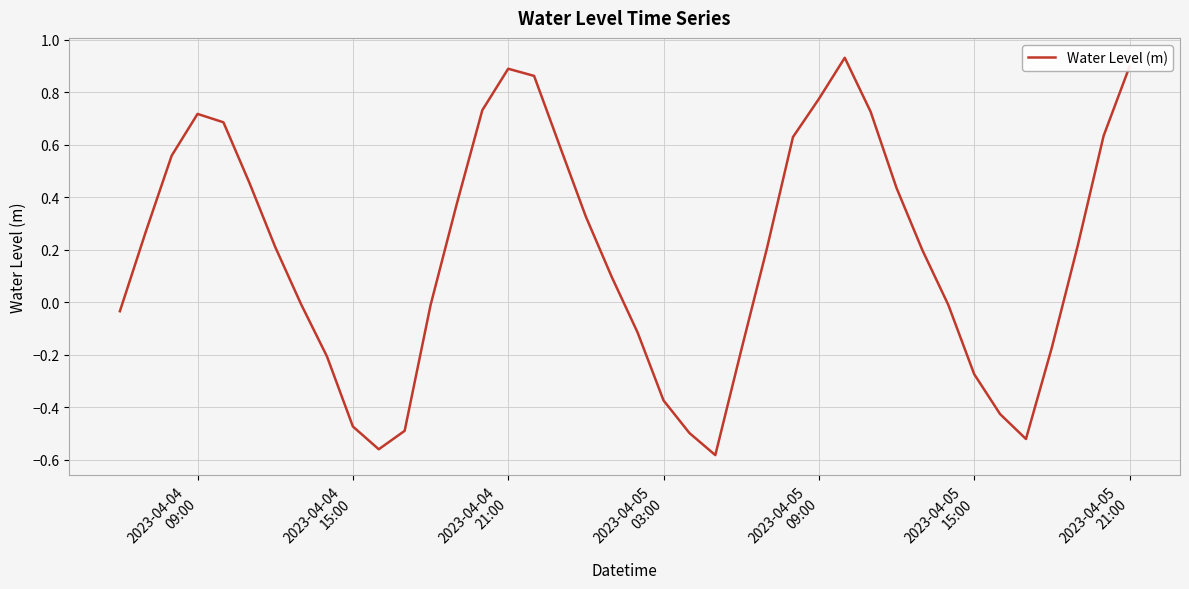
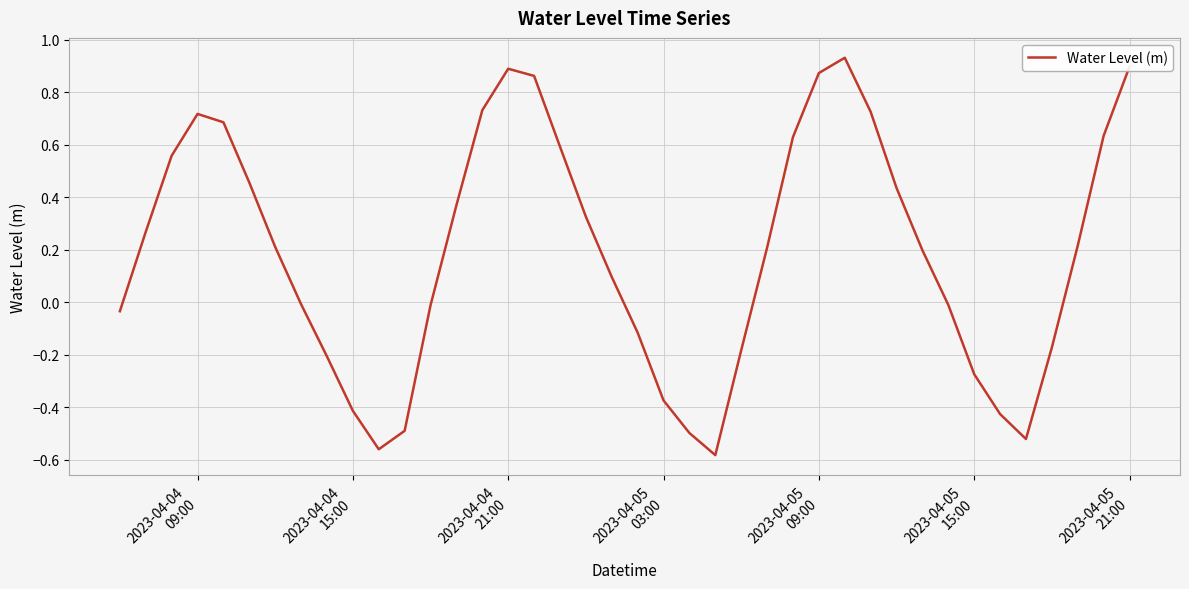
  {
    "2023-04-04 09:00": 0.72,
-   "2023-04-04 15:00": -0.47,
+   "2023-04-04 15:00": -0.41,
    "2023-04-04 21:00": 0.89,
    "2023-04-05 03:00": -0.37,
-   "2023-04-05 09:00": 0.77,
+   "2023-04-05 09:00": 0.87,
    "2023-04-05 15:00": -0.27
  }
